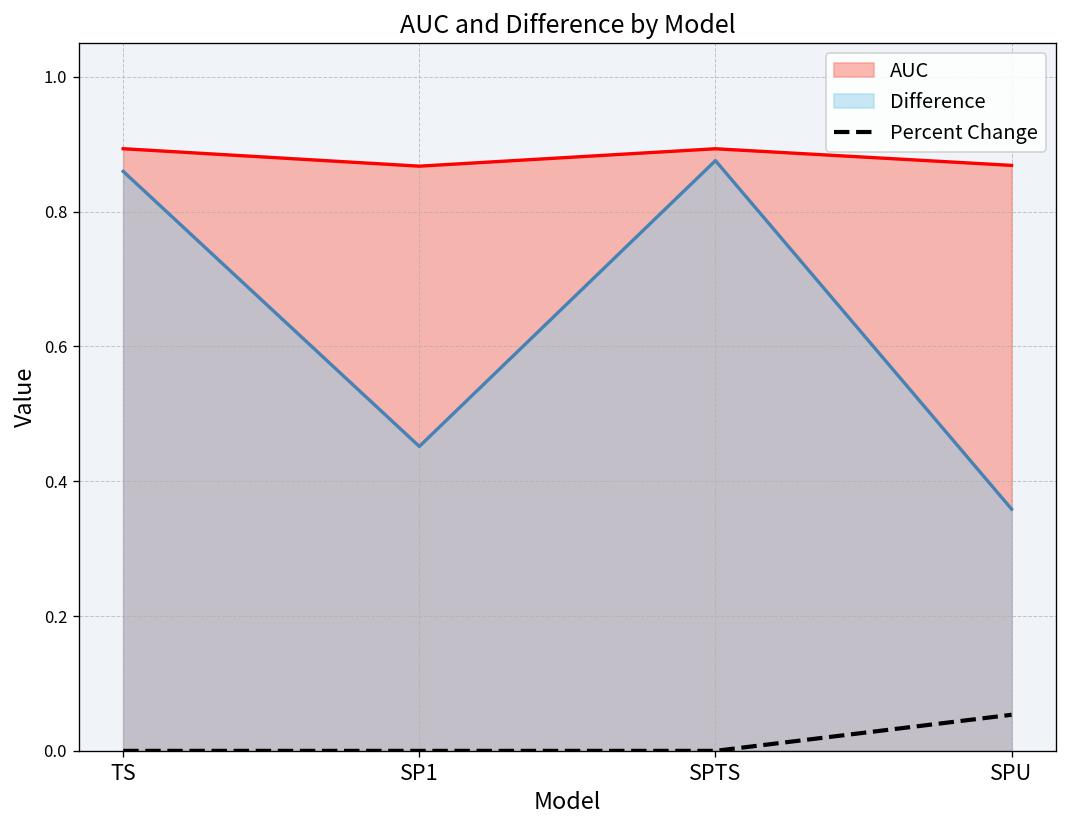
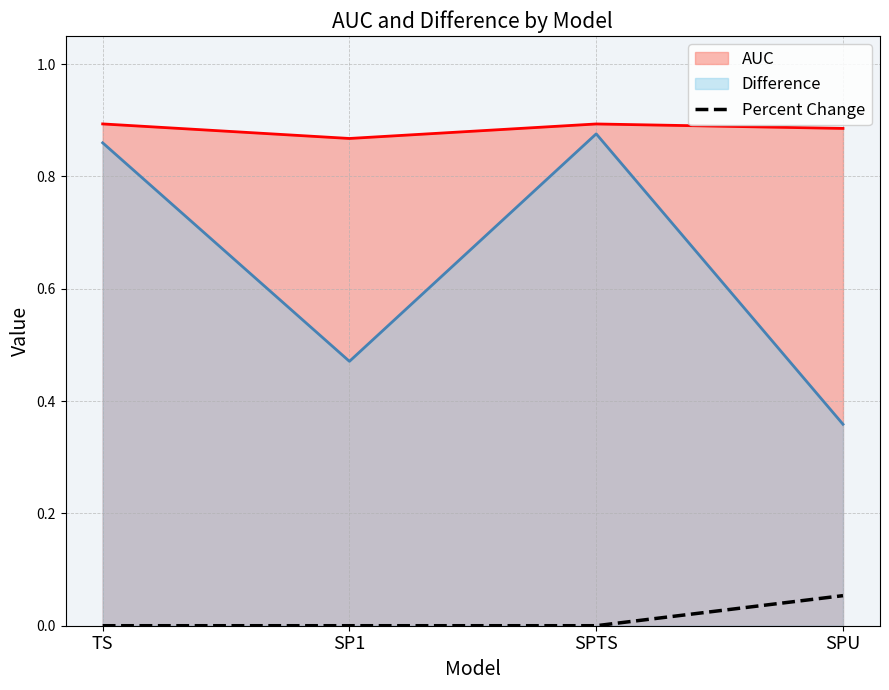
  {
    "AUC": {
      "TS": 0.89,
      "SP1": 0.87,
      "SPTS": 0.89,
-     "SPU": 0.87
+     "SPU": 0.89
    },
    "Difference": {
      "TS": 0.86,
-     "SP1": 0.45,
+     "SP1": 0.47,
      "SPTS": 0.88,
      "SPU": 0.36
    },
    "Percent Change": {
      "TS": 0.00,
      "SP1": 0.00,
      "SPTS": 0.00,
      "SPU": 0.05
    }
  }
